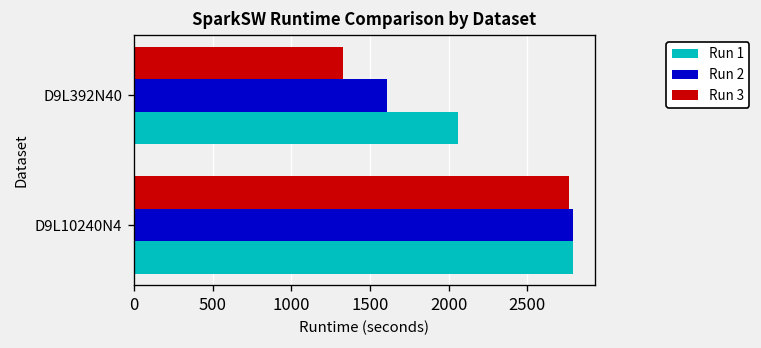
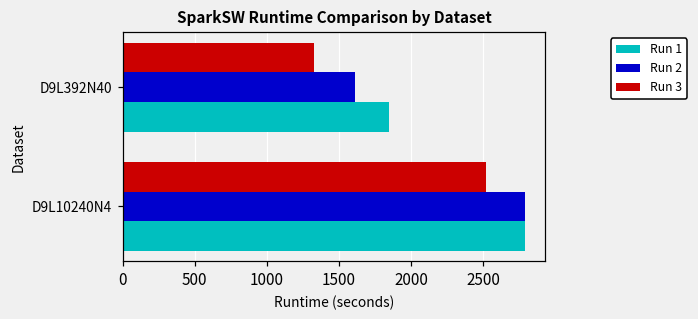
  {
    "Run 1": {
-     "D9L392N40": 2060,
+     "D9L392N40": 1850,
      "D9L10240N4": 2790
    },
    "Run 2": {
      "D9L392N40": 1610,
      "D9L10240N4": 2790
    },
    "Run 3": {
      "D9L392N40": 1330,
-     "D9L10240N4": 2770
+     "D9L10240N4": 2510
    }
  }
